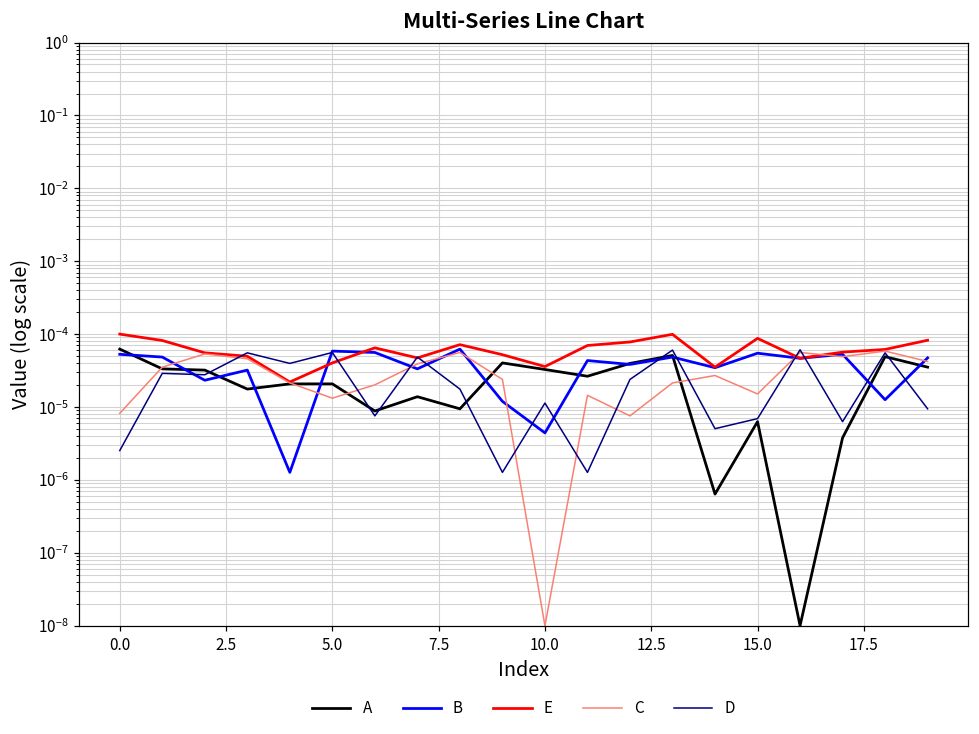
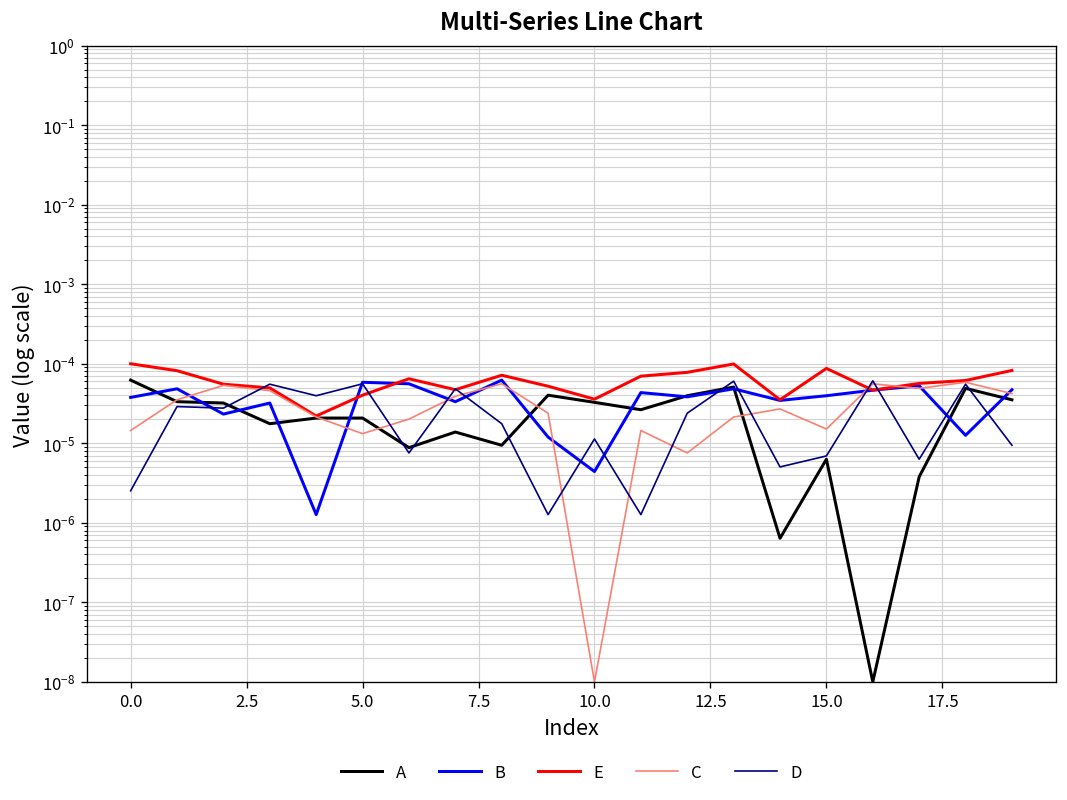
  {
    "A": {
      "0.0": 0.00006,
      "5.0": 0.000021,
      "10.0": 0.00003,
      "15.0": 0.000006
    },
    "B": {
-     "0.0": 0.00005,
+     "0.0": 0.00004,
      "10.0": 0.000004,
-     "15.0": 0.00005
+     "15.0": 0.00004
    },
    "E": {
      "0.0": 0.00010,
      "5.0": 0.00004,
      "10.0": 0.00004,
      "15.0": 0.00009
    },
    "C": {
-     "0.0": 0.000008,
+     "0.0": 0.000014,
      "5.0": 0.000013,
      "10.0": 0.000000010,
      "15.0": 0.000015
    },
    "D": {
      "0.0": 0.0000025,
      "10.0": 0.000011,
      "15.0": 0.000007
    }
  }
